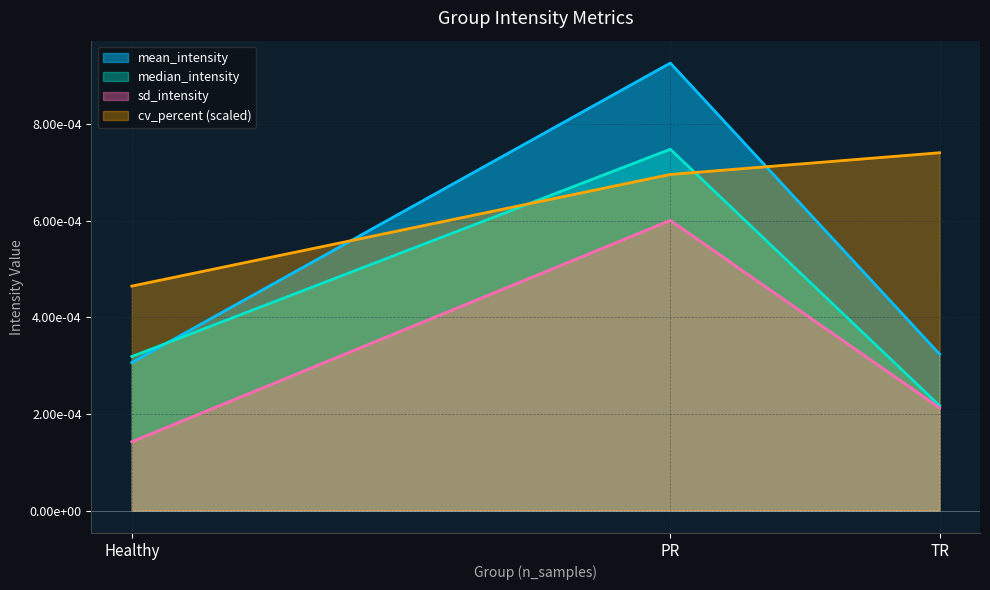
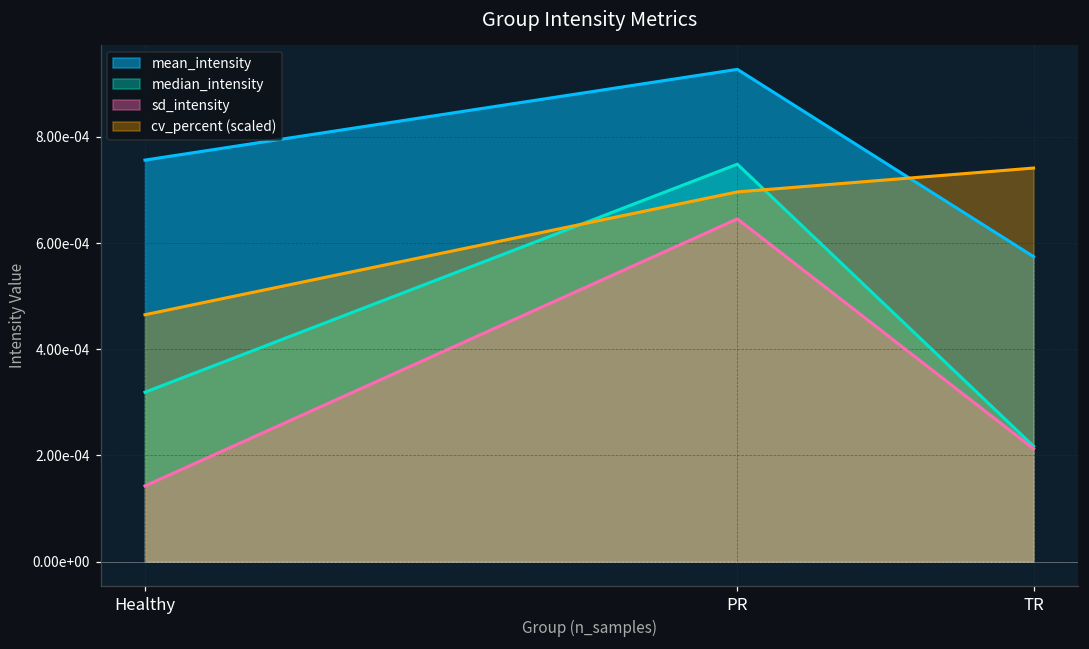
  {
    "mean_intensity": {
-     "Healthy": 0.00031,
+     "Healthy": 0.00076,
      "PR": 0.00093,
-     "TR": 0.00032
+     "TR": 0.00057
    },
    "median_intensity": {
      "Healthy": 0.00032,
      "PR": 0.00075
    },
    "sd_intensity": {
      "Healthy": 0.00014,
-     "PR": 0.00060
+     "PR": 0.00065
    },
    "cv_percent (scaled)": {
      "Healthy": 0.00046,
      "PR": 0.00070,
      "TR": 0.00074
    }
  }
